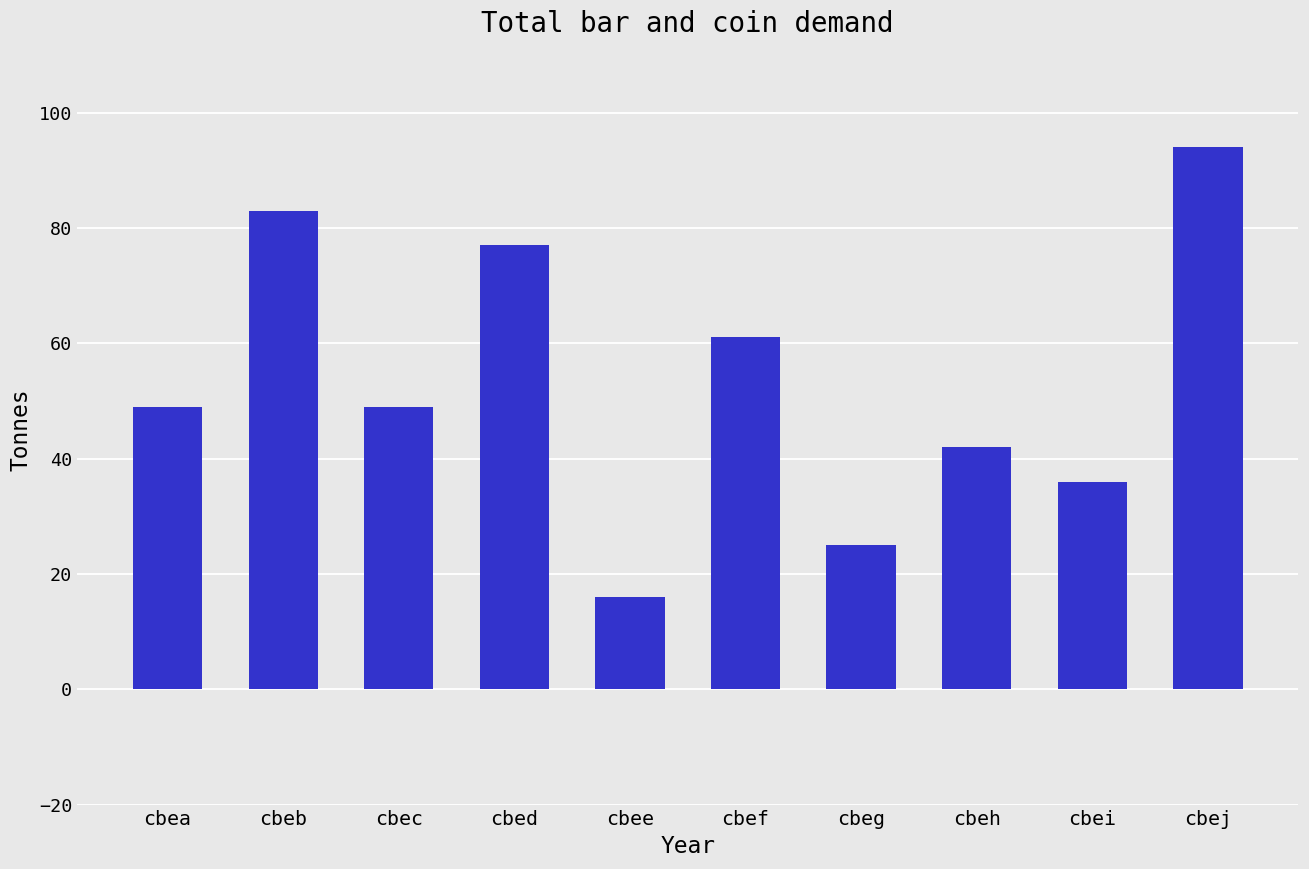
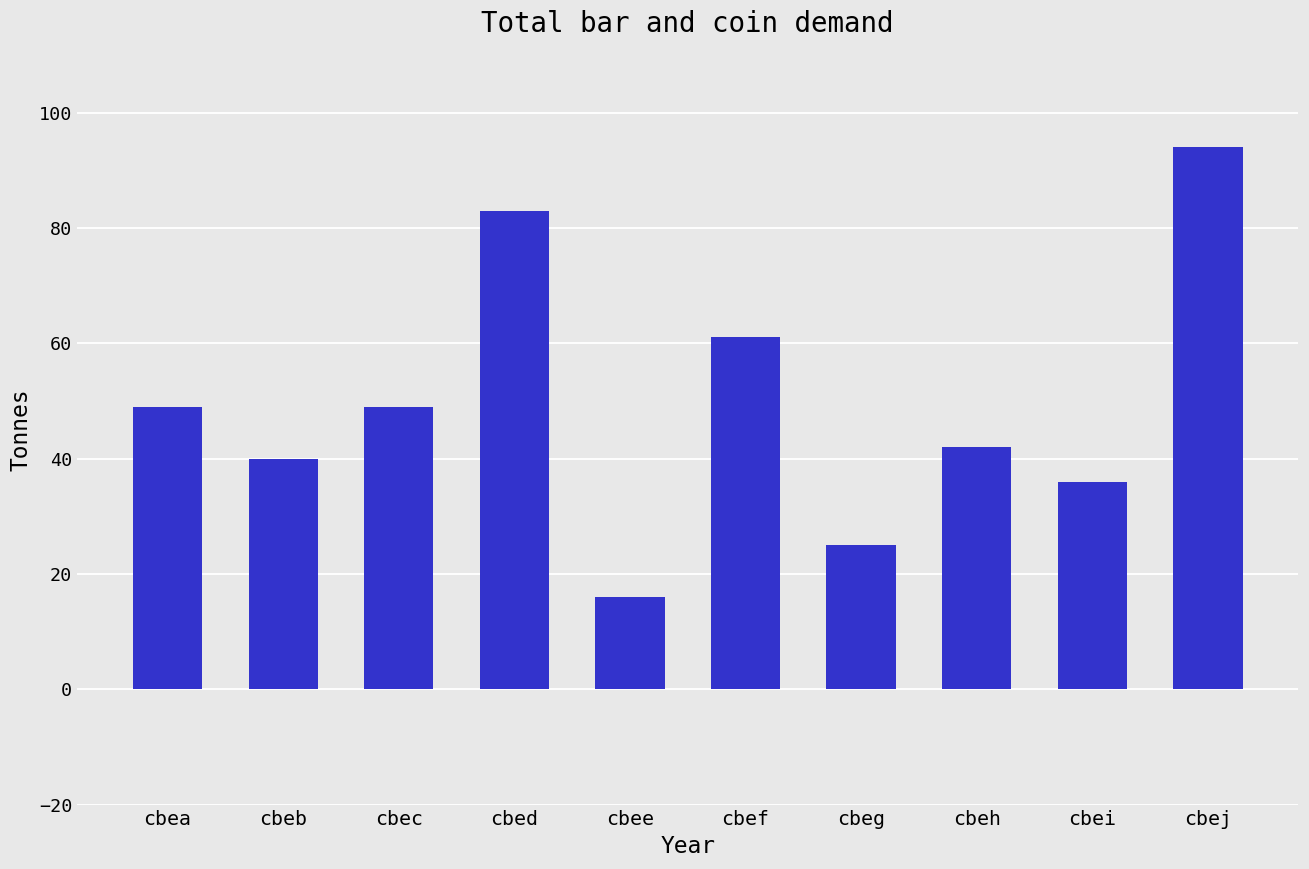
  {
    "cbea": 49,
-   "cbeb": 83,
+   "cbeb": 40,
    "cbec": 49,
-   "cbed": 77,
+   "cbed": 83,
    "cbee": 16,
    "cbef": 61,
    "cbeg": 25,
    "cbeh": 42,
    "cbei": 36,
    "cbej": 94
  }
